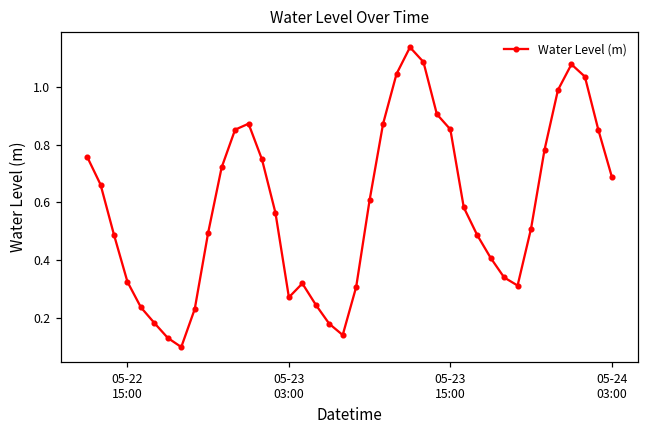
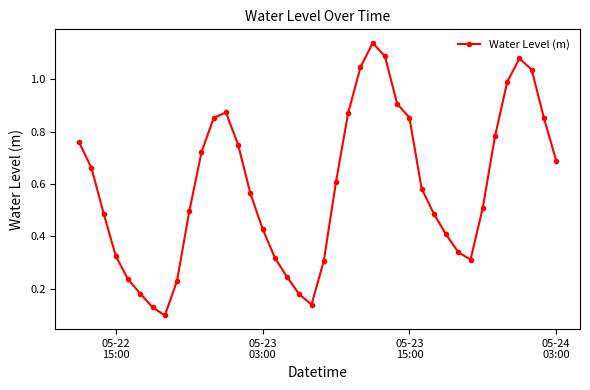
  {
    "05-22 15:00": 0.32,
-   "05-23 03:00": 0.27,
+   "05-23 03:00": 0.43,
    "05-23 15:00": 0.85,
    "05-24 03:00": 0.69
  }
